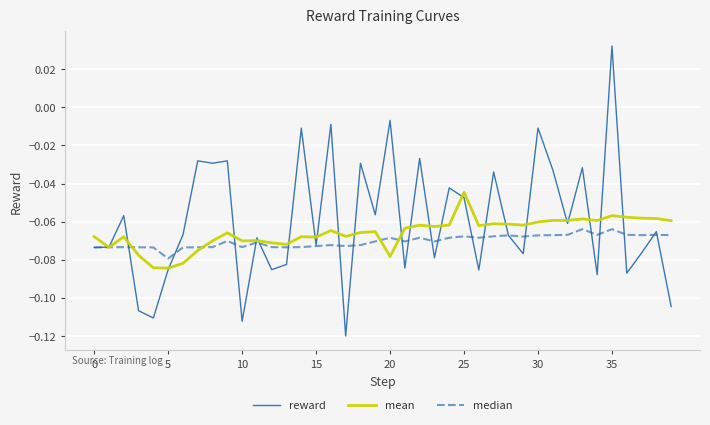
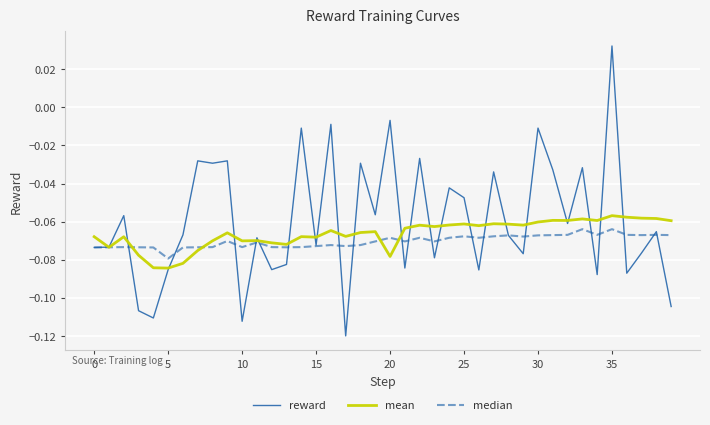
  {
    "mean": {
      "0": -0.068,
      "10": -0.070,
      "15": -0.068,
      "20": -0.078,
-     "25": -0.045,
+     "25": -0.061,
      "30": -0.060,
      "35": -0.057
    }
  }
